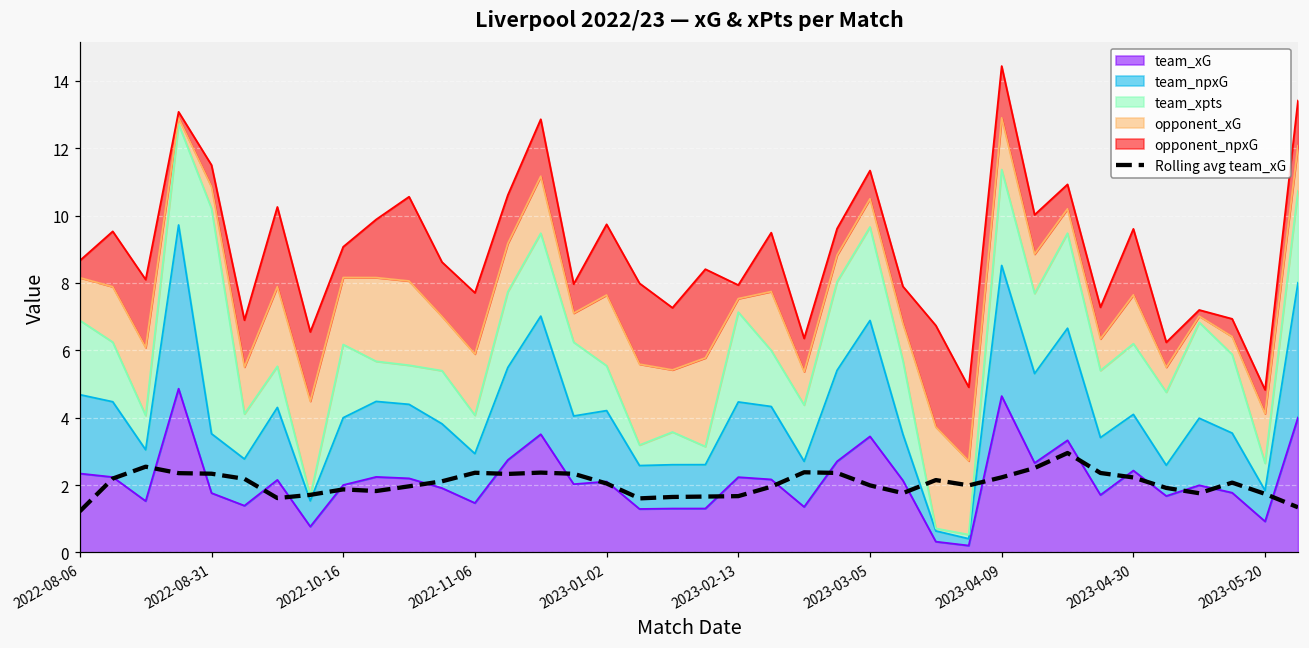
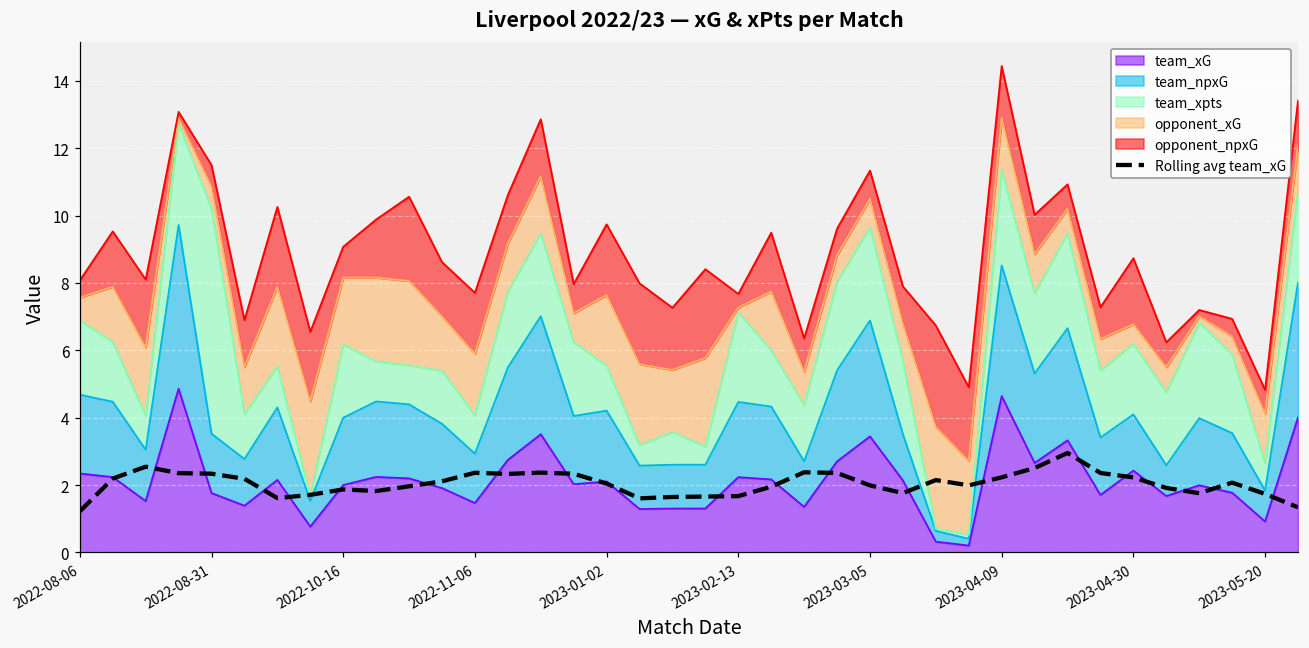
  {
    "team_xG": {
      "2022-08-06": 2.3,
      "2022-08-31": 1.8,
      "2022-10-16": 2.0,
      "2022-11-06": 1.5,
      "2023-02-13": 2.2,
      "2023-03-05": 3.4,
      "2023-04-09": 4.6,
      "2023-04-30": 2.4,
      "2023-05-20": 0.9
    },
    "team_npxG": {
      "2022-08-06": 2.3,
      "2022-08-31": 1.8,
      "2022-10-16": 2.0,
      "2022-11-06": 1.5,
      "2023-01-02": 2.1,
      "2023-02-13": 2.2,
      "2023-03-05": 3.4,
      "2023-04-09": 3.9,
      "2023-04-30": 1.7,
      "2023-05-20": 0.9
    },
    "team_xpts": {
      "2022-08-06": 2.2,
      "2022-08-31": 6.7,
      "2022-10-16": 2.2,
      "2022-11-06": 1.1,
      "2023-01-02": 1.3,
      "2023-02-13": 2.7,
      "2023-03-05": 2.8,
      "2023-04-09": 2.8,
      "2023-04-30": 2.1,
      "2023-05-20": 0.8
    },
    "opponent_xG": {
-     "2022-08-06": 1.3,
+     "2022-08-06": 0.7,
      "2022-08-31": 0.6,
      "2022-10-16": 2.0,
      "2022-11-06": 1.8,
      "2023-01-02": 2.1,
-     "2023-02-13": 0.4,
+     "2023-02-13": 0.1,
      "2023-03-05": 0.8,
      "2023-04-09": 1.5,
-     "2023-04-30": 1.4,
+     "2023-04-30": 0.6,
      "2023-05-20": 1.5
    },
    "opponent_npxG": {
      "2022-08-06": 0.5,
      "2022-08-31": 0.6,
      "2022-10-16": 0.9,
      "2022-11-06": 1.8,
      "2023-01-02": 2.1,
      "2023-02-13": 0.4,
      "2023-03-05": 0.8,
      "2023-04-09": 1.5,
      "2023-04-30": 2.0,
      "2023-05-20": 0.7
    },
    "Rolling avg team_xG": {
      "2022-08-06": 1.2,
      "2022-08-31": 2.3,
      "2022-10-16": 1.9,
      "2022-11-06": 2.4,
      "2023-02-13": 1.7,
      "2023-03-05": 2.0,
      "2023-04-09": 2.2,
      "2023-04-30": 2.2,
      "2023-05-20": 1.7
    }
  }
